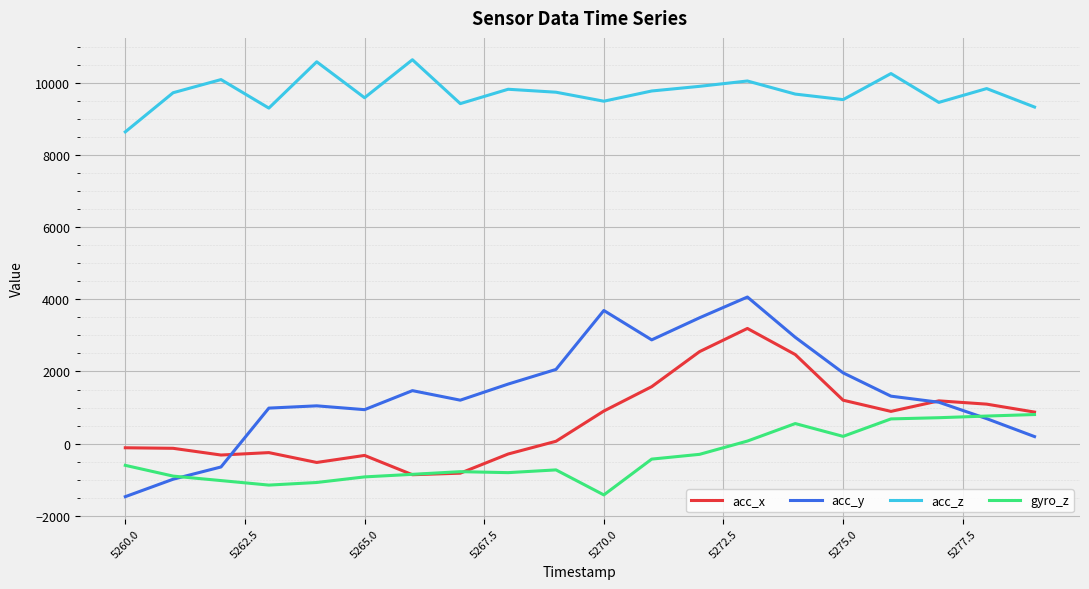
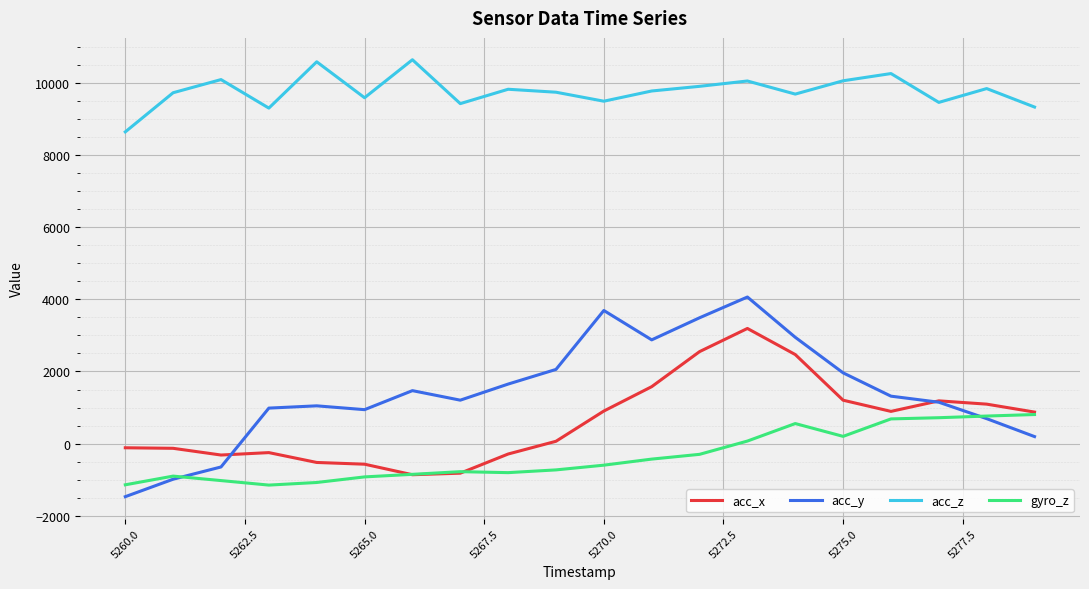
  {
    "acc_x": {
      "5260.0": -100,
-     "5265.0": -300,
+     "5265.0": -600,
      "5270.0": 900,
      "5275.0": 1200
    },
    "acc_y": {
      "5260.0": -1500,
      "5265.0": 900,
      "5270.0": 3700,
      "5275.0": 2000
    },
    "acc_z": {
      "5260.0": 8600,
      "5265.0": 9600,
      "5270.0": 9500,
-     "5275.0": 9500
+     "5275.0": 10100
    },
    "gyro_z": {
-     "5260.0": -600,
+     "5260.0": -1100,
      "5265.0": -900,
-     "5270.0": -1400,
+     "5270.0": -600,
      "5275.0": 200
    }
  }
